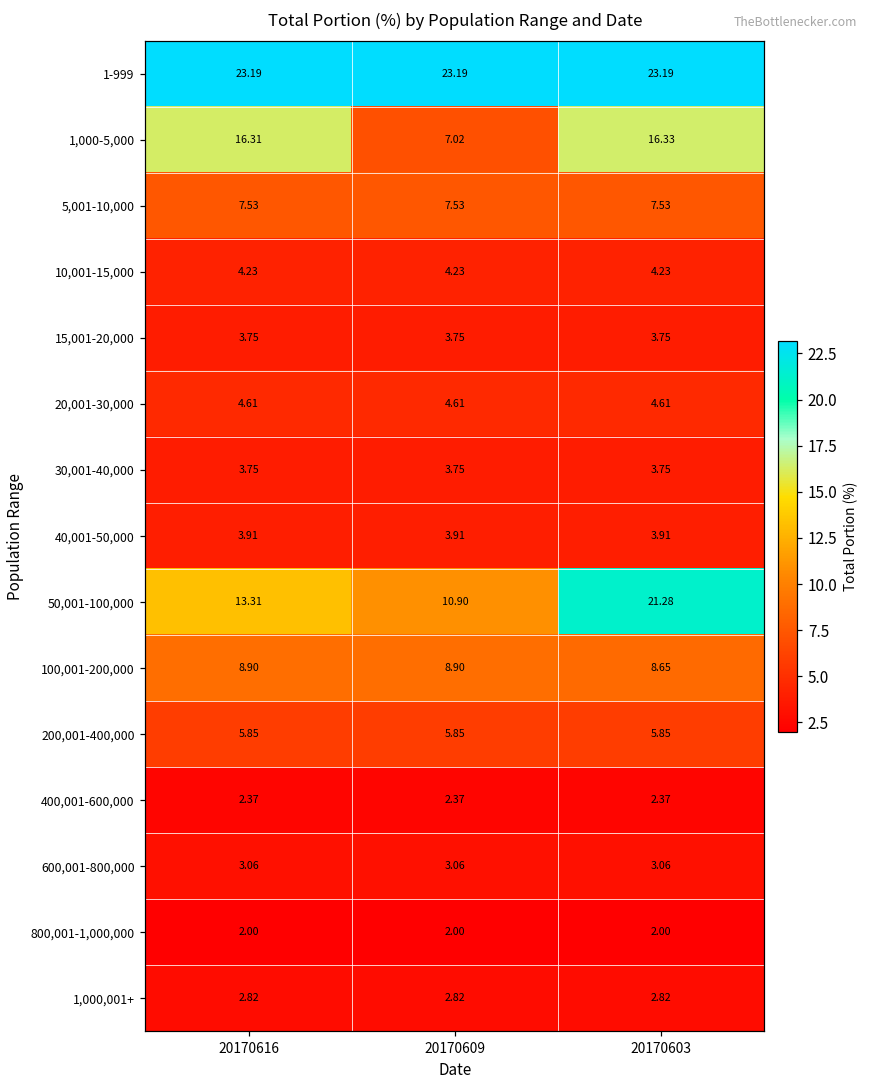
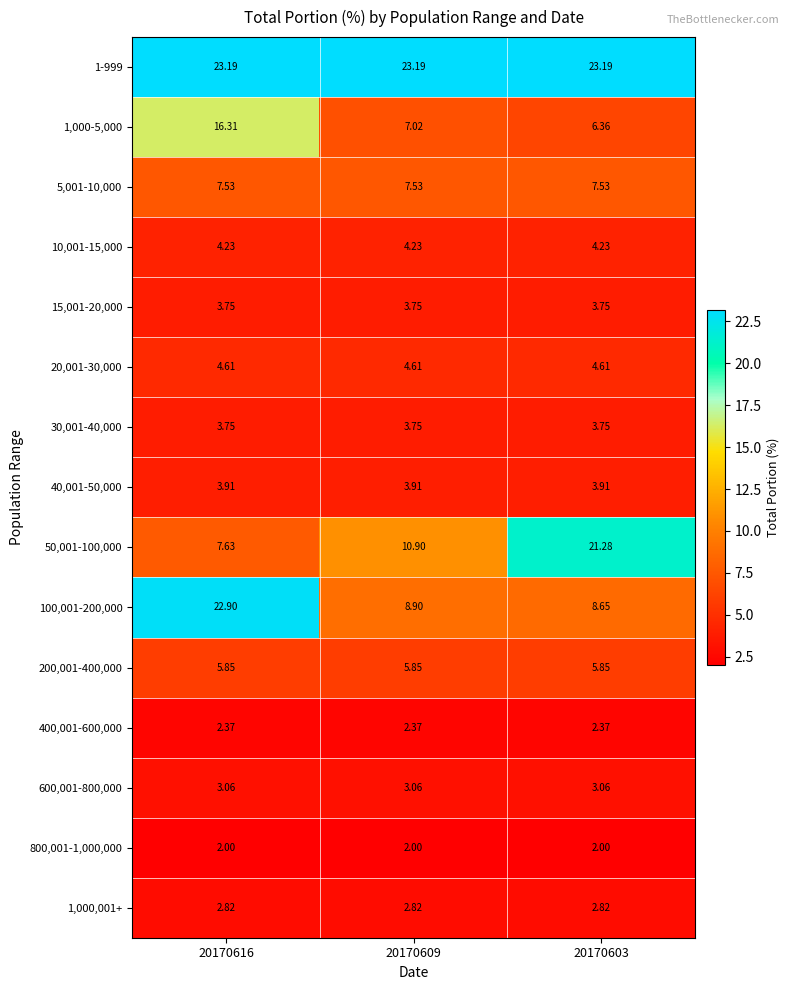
  {
    "1-999": {
      "20170616": 23.19,
      "20170609": 23.19,
      "20170603": 23.19
    },
    "1,000-5,000": {
      "20170616": 16.31,
      "20170609": 7.02,
-     "20170603": 16.33
+     "20170603": 6.36
    },
    "5,001-10,000": {
      "20170616": 7.53,
      "20170609": 7.53,
      "20170603": 7.53
    },
    "10,001-15,000": {
      "20170616": 4.23,
      "20170609": 4.23,
      "20170603": 4.23
    },
    "15,001-20,000": {
      "20170616": 3.75,
      "20170609": 3.75,
      "20170603": 3.75
    },
    "20,001-30,000": {
      "20170616": 4.61,
      "20170609": 4.61,
      "20170603": 4.61
    },
    "30,001-40,000": {
      "20170616": 3.75,
      "20170609": 3.75,
      "20170603": 3.75
    },
    "40,001-50,000": {
      "20170616": 3.91,
      "20170609": 3.91,
      "20170603": 3.91
    },
    "50,001-100,000": {
-     "20170616": 13.31,
+     "20170616": 7.63,
      "20170609": 10.90,
      "20170603": 21.28
    },
    "100,001-200,000": {
-     "20170616": 8.90,
+     "20170616": 22.90,
      "20170609": 8.90,
      "20170603": 8.65
    },
    "200,001-400,000": {
      "20170616": 5.85,
      "20170609": 5.85,
      "20170603": 5.85
    },
    "400,001-600,000": {
      "20170616": 2.37,
      "20170609": 2.37,
      "20170603": 2.37
    },
    "600,001-800,000": {
      "20170616": 3.06,
      "20170609": 3.06,
      "20170603": 3.06
    },
    "800,001-1,000,000": {
      "20170616": 2.00,
      "20170609": 2.00,
      "20170603": 2.00
    },
    "1,000,001+": {
      "20170616": 2.82,
      "20170609": 2.82,
      "20170603": 2.82
    }
  }
